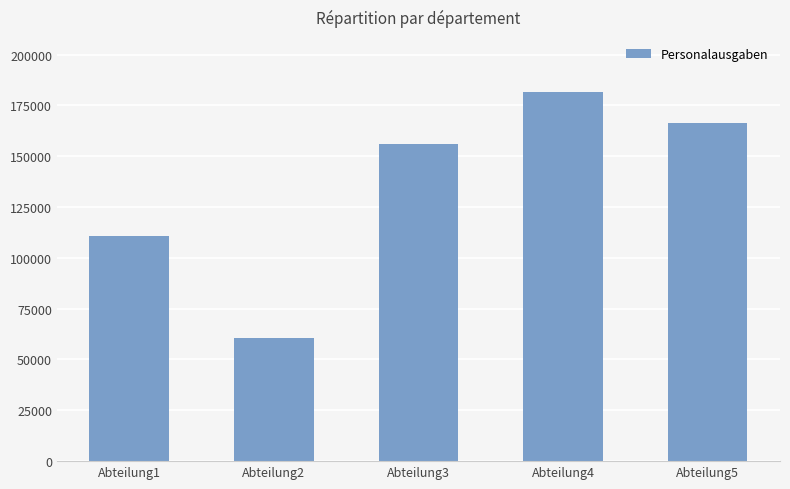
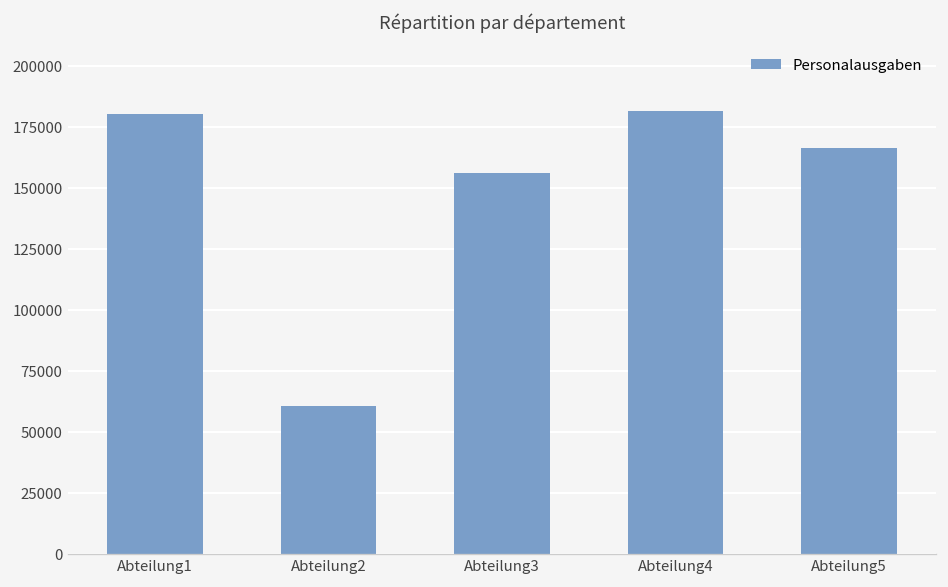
  {
-   "Abteilung1": 111000,
+   "Abteilung1": 180000,
    "Abteilung2": 61000,
    "Abteilung3": 156000,
    "Abteilung4": 181000,
    "Abteilung5": 166000
  }
